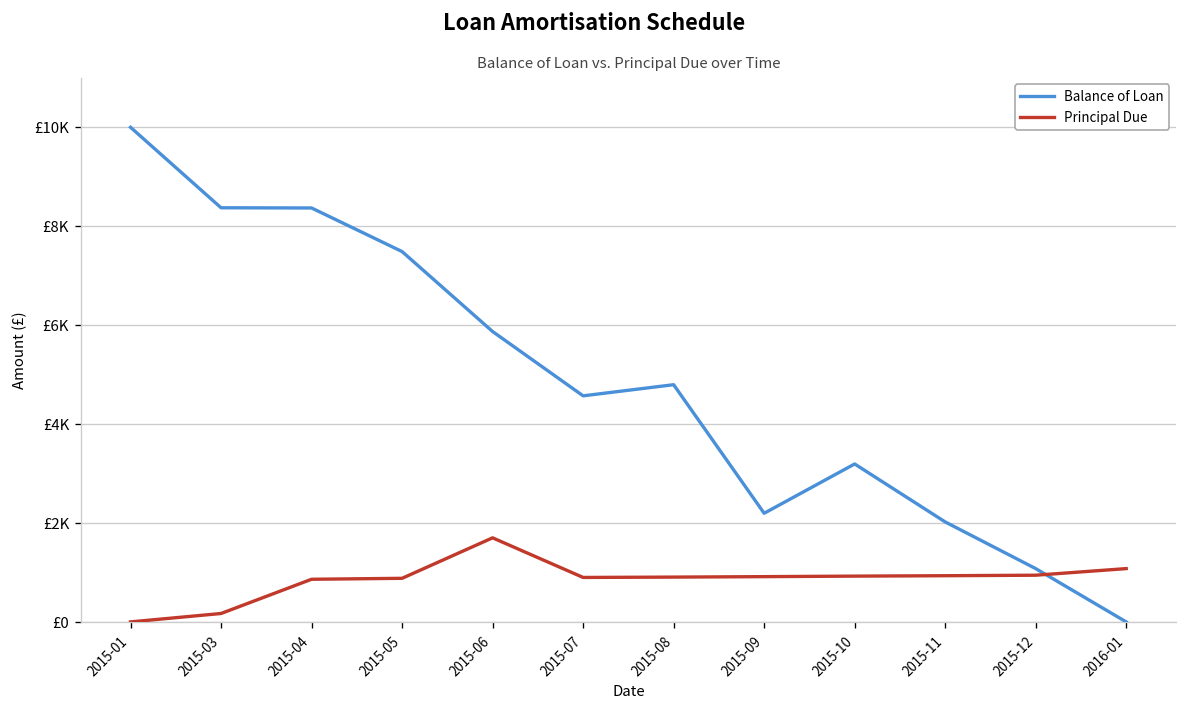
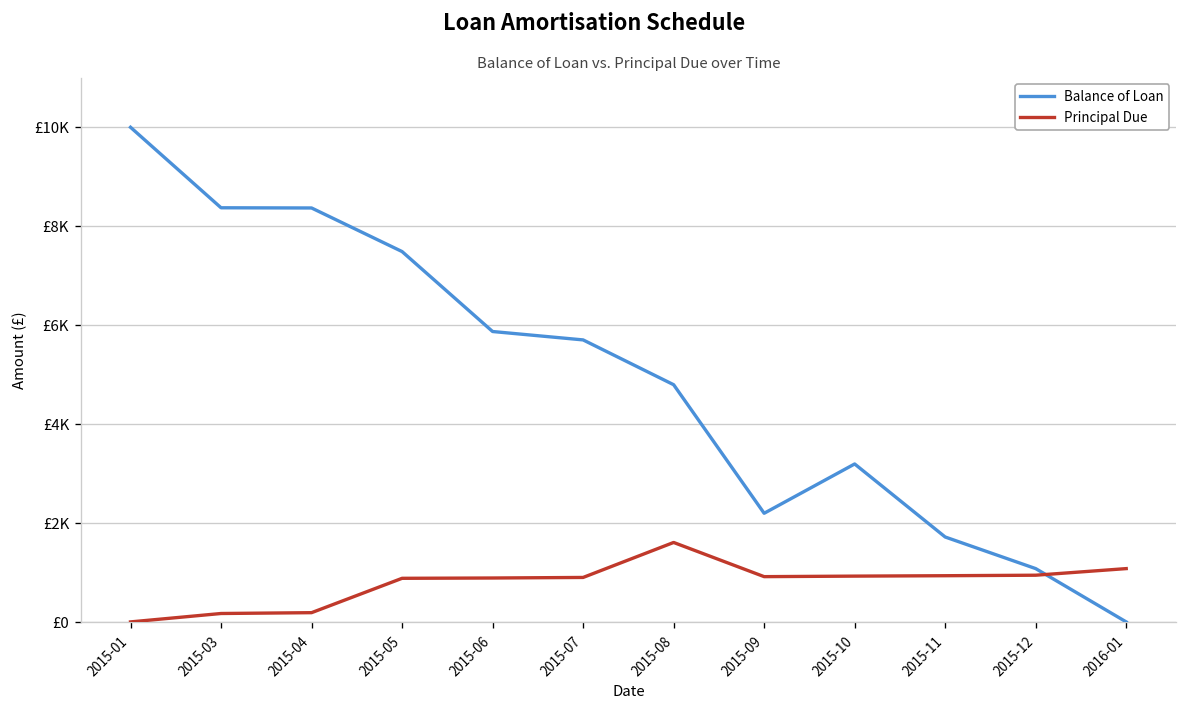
  {
    "Balance of Loan": {
      "2015-01": "£10000",
      "2015-03": "£8400",
      "2015-04": "£8400",
      "2015-05": "£7500",
      "2015-06": "£5900",
-     "2015-07": "£4600",
+     "2015-07": "£5700",
      "2015-08": "£4800",
      "2015-09": "£2200",
      "2015-10": "£3200",
-     "2015-11": "£2000",
+     "2015-11": "£1700",
      "2015-12": "£1100",
      "2016-01": "£0"
    },
    "Principal Due": {
      "2015-01": "£0",
      "2015-03": "£200",
-     "2015-04": "£900",
+     "2015-04": "£200",
      "2015-05": "£900",
-     "2015-06": "£1700",
+     "2015-06": "£900",
      "2015-07": "£900",
-     "2015-08": "£900",
+     "2015-08": "£1600",
      "2015-09": "£900",
      "2015-10": "£900",
      "2015-11": "£900",
      "2015-12": "£900",
      "2016-01": "£1100"
    }
  }
